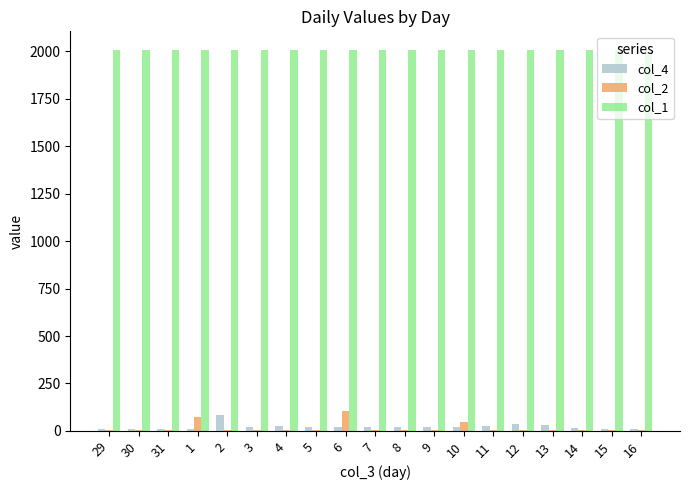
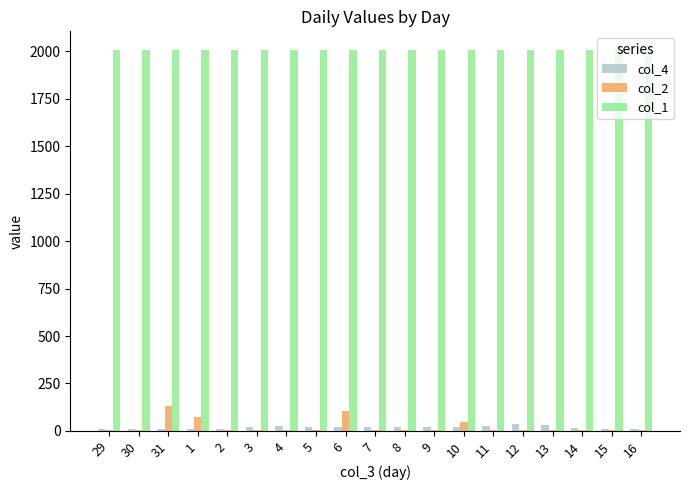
  {
    "col_4": {
-     "2": 80,
+     "2": 10,
      "3": 20,
      "4": 20,
      "5": 20,
      "6": 20,
      "7": 20,
      "8": 20,
      "9": 20,
      "10": 20,
      "11": 30,
      "12": 40,
      "13": 30,
      "14": 20
    },
    "col_2": {
-     "31": 0,
+     "31": 130,
      "1": 70,
      "6": 110,
      "10": 50
    },
    "col_1": {
      "29": 2010,
      "30": 2010,
      "31": 2010,
      "1": 2010,
      "2": 2010,
      "3": 2010,
      "4": 2010,
      "5": 2010,
      "6": 2010,
      "7": 2010,
      "8": 2010,
      "9": 2010,
      "10": 2010,
      "11": 2010,
      "12": 2010,
      "13": 2010,
      "14": 2010
    }
  }
